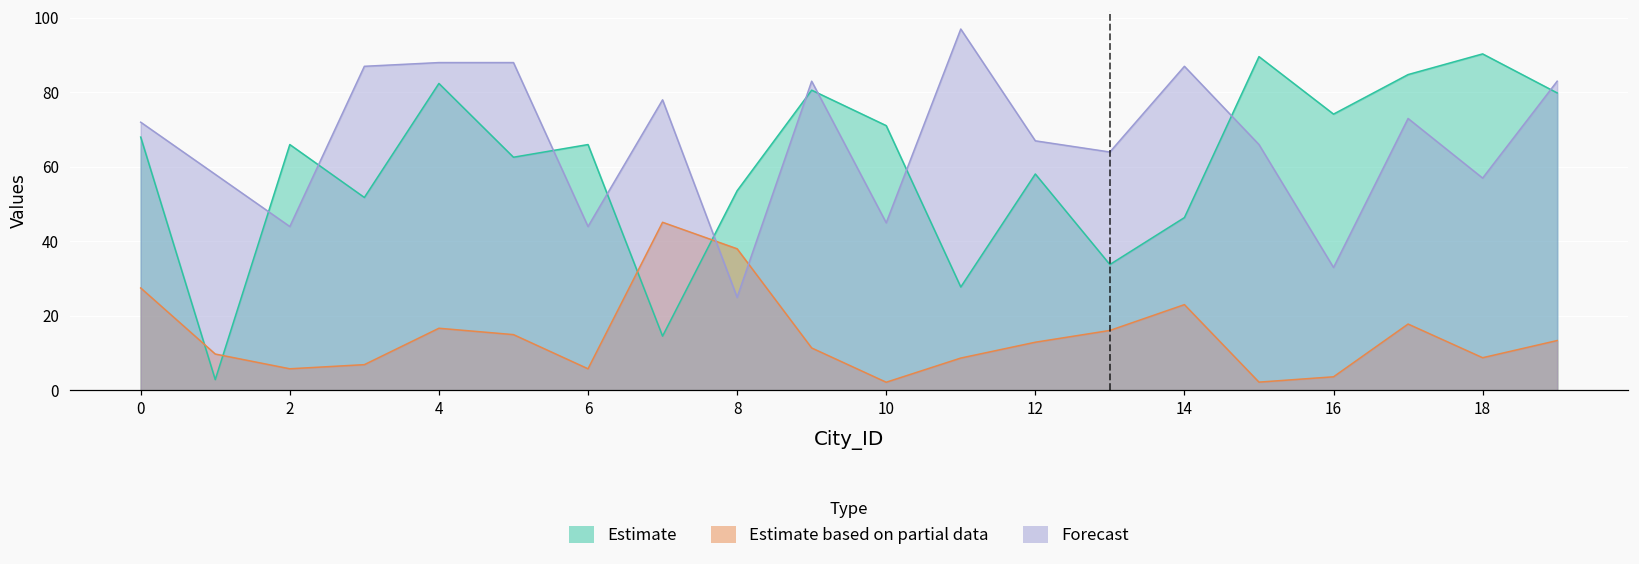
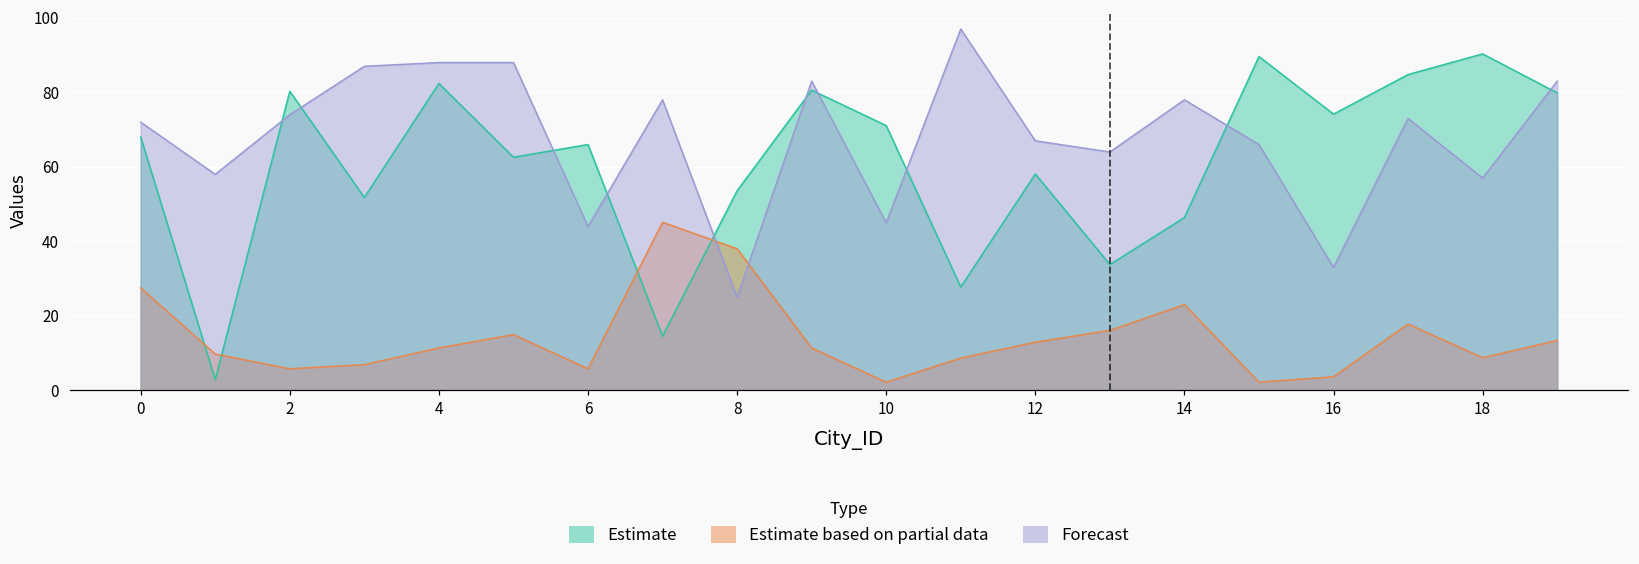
  {
    "Estimate": {
      "0": 68,
-     "2": 66,
+     "2": 80,
      "4": 82,
      "6": 66,
      "8": 54,
      "10": 71,
      "12": 58,
      "14": 46,
      "16": 74,
      "18": 90
    },
    "Estimate based on partial data": {
      "0": 28,
      "2": 6,
-     "4": 17,
+     "4": 11,
      "6": 6,
      "8": 38,
      "10": 2,
      "12": 13,
      "14": 23,
      "16": 4,
      "18": 9
    },
    "Forecast": {
      "0": 72,
-     "2": 44,
+     "2": 74,
      "4": 88,
      "6": 44,
      "8": 25,
      "10": 45,
      "12": 67,
-     "14": 87,
+     "14": 78,
      "16": 33,
      "18": 57
    }
  }
